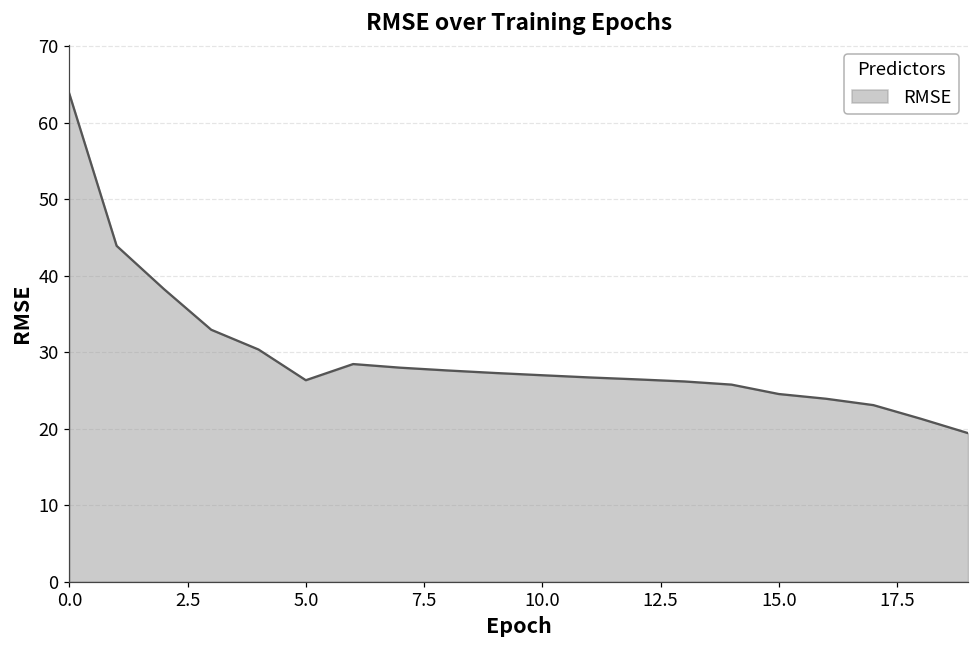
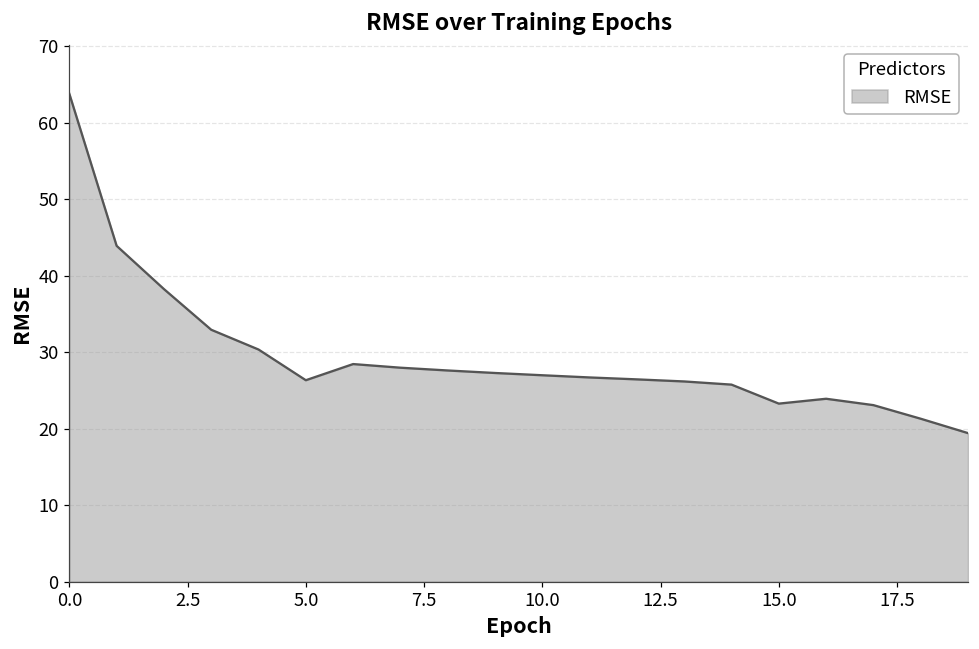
  {
    "0.0": 64,
    "5.0": 26,
    "10.0": 27,
-   "15.0": 25
+   "15.0": 23
  }
